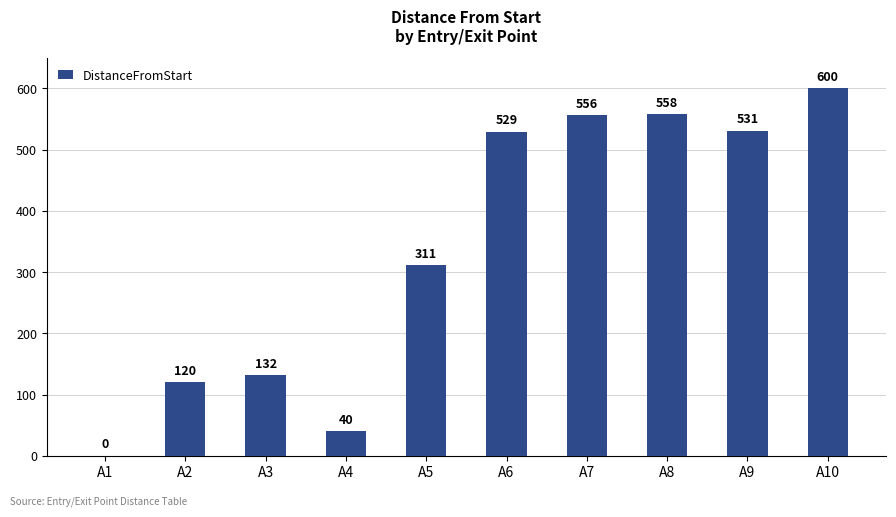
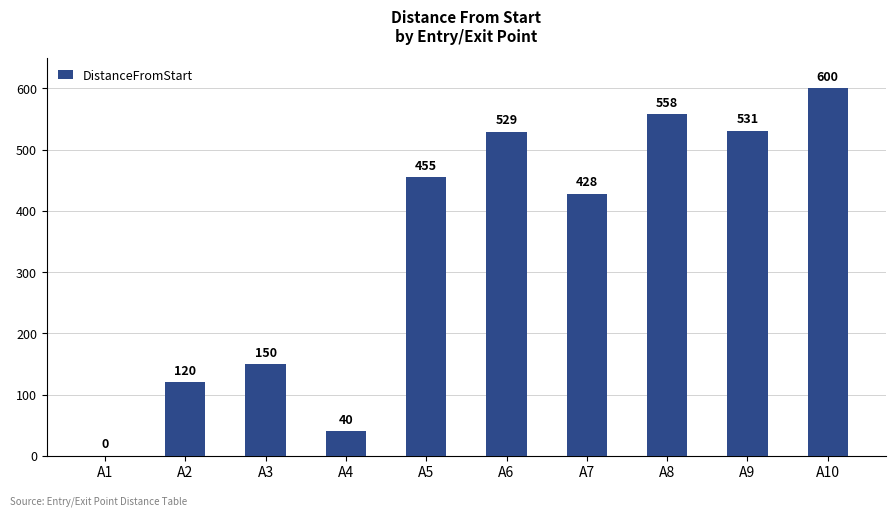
  {
    "A1": 0,
    "A2": 120,
-   "A3": 132,
+   "A3": 150,
    "A4": 40,
-   "A5": 311,
+   "A5": 455,
    "A6": 529,
-   "A7": 556,
+   "A7": 428,
    "A8": 558,
    "A9": 531,
    "A10": 600
  }
